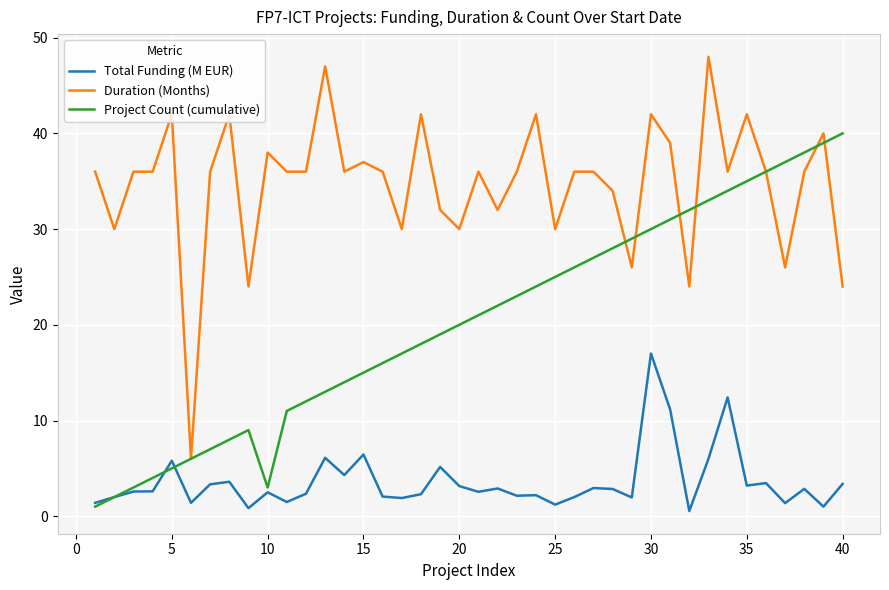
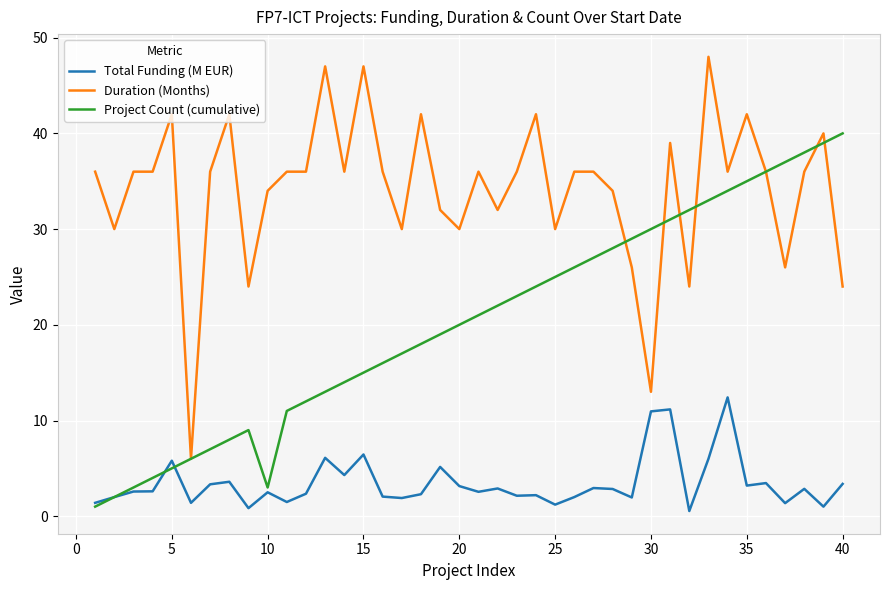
  {
    "Total Funding (M EUR)": {
      "5": 6,
      "10": 3,
      "15": 6,
      "20": 3,
      "25": 1,
-     "30": 17,
+     "30": 11,
      "35": 3,
      "40": 3
    },
    "Duration (Months)": {
-     "10": 38,
-     "15": 37,
+     "10": 34,
+     "15": 47,
      "20": 30,
      "25": 30,
-     "30": 42,
+     "30": 13,
      "35": 42,
      "40": 24
    },
    "Project Count (cumulative)": {
      "5": 5,
      "10": 3,
      "15": 15,
      "20": 20,
      "25": 25,
      "30": 30,
      "35": 35,
      "40": 40
    }
  }
